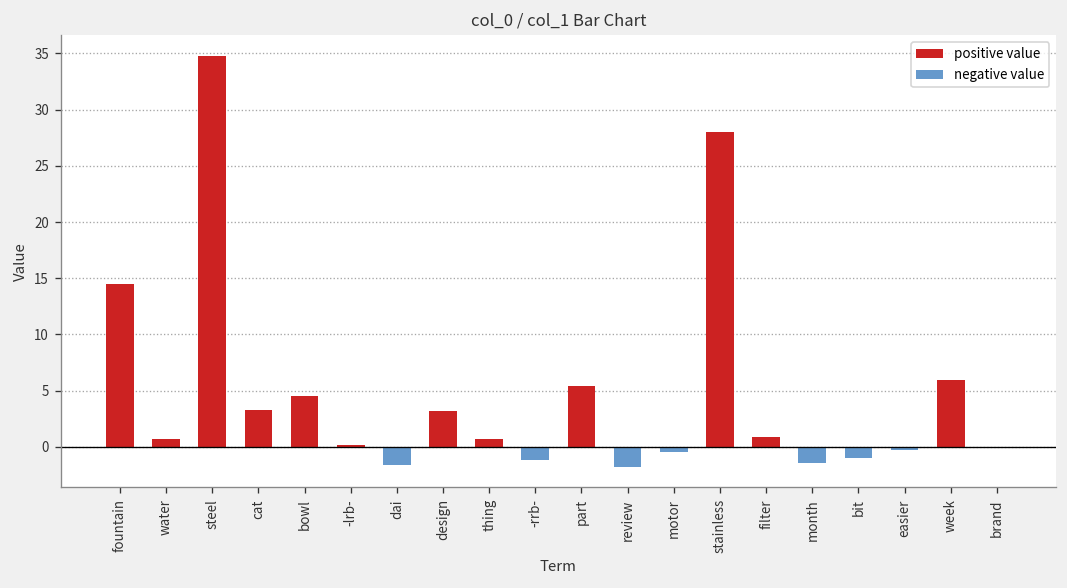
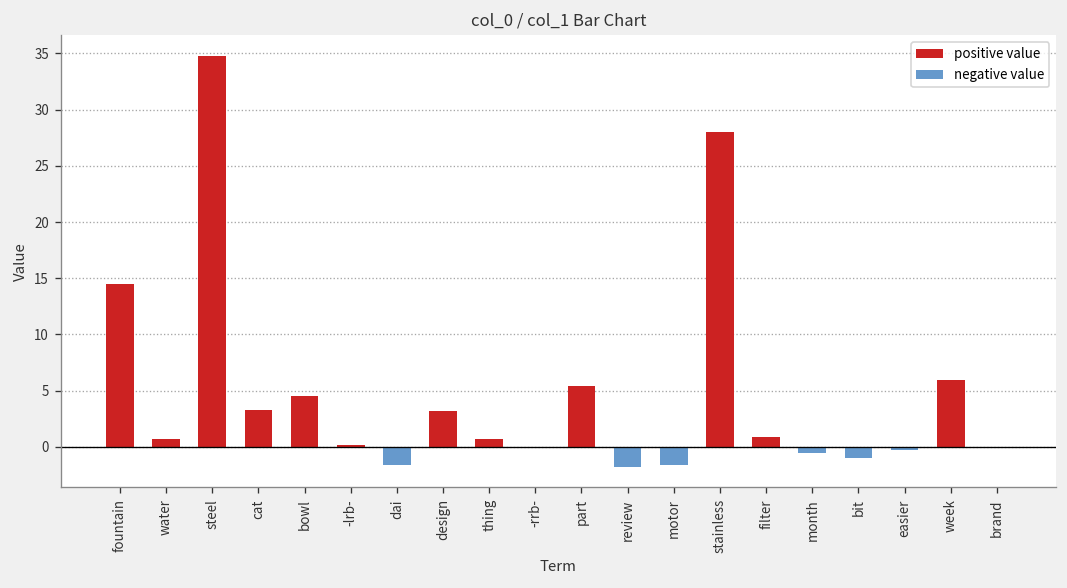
  {
    "fountain": 15,
    "water": 1,
    "steel": 35,
    "cat": 3,
    "bowl": 4,
    "dai": -2,
    "design": 3,
    "thing": 1,
-   "-rrb-": -1,
+   "-rrb-": 0,
    "part": 5,
    "review": -2,
-   "motor": 0,
+   "motor": -2,
    "stainless": 28,
    "filter": 1,
-   "month": -1.5,
+   "month": -0.5,
    "bit": -1,
    "week": 6
  }
